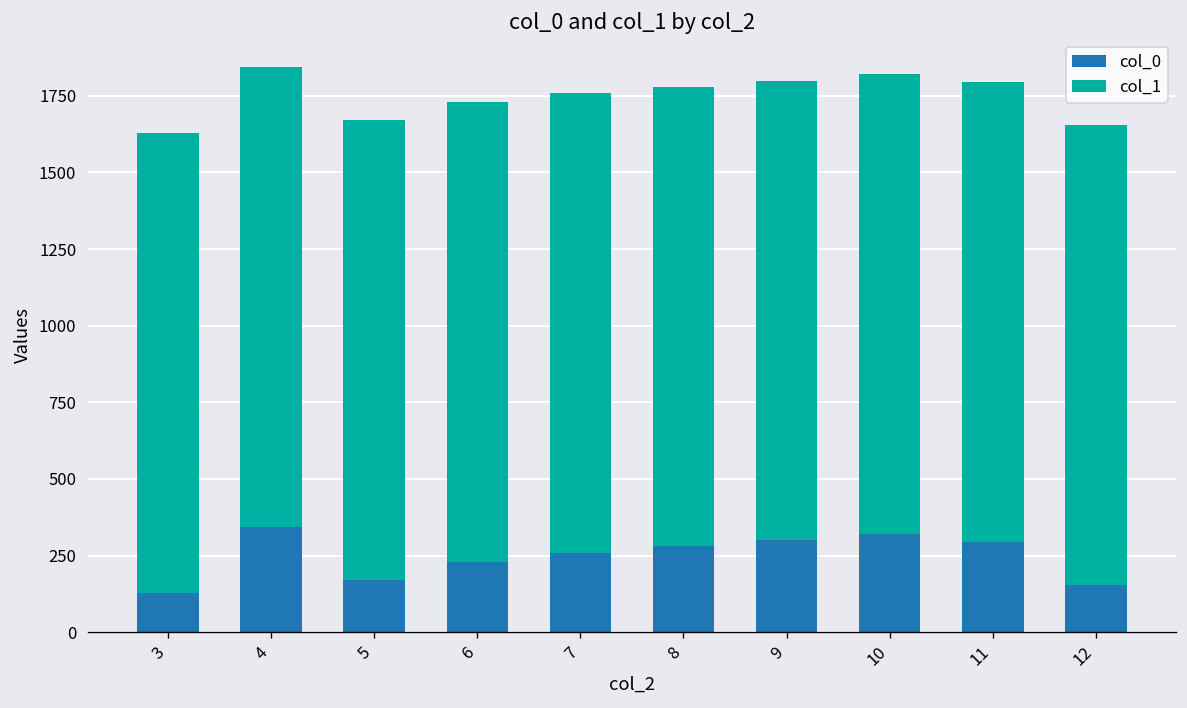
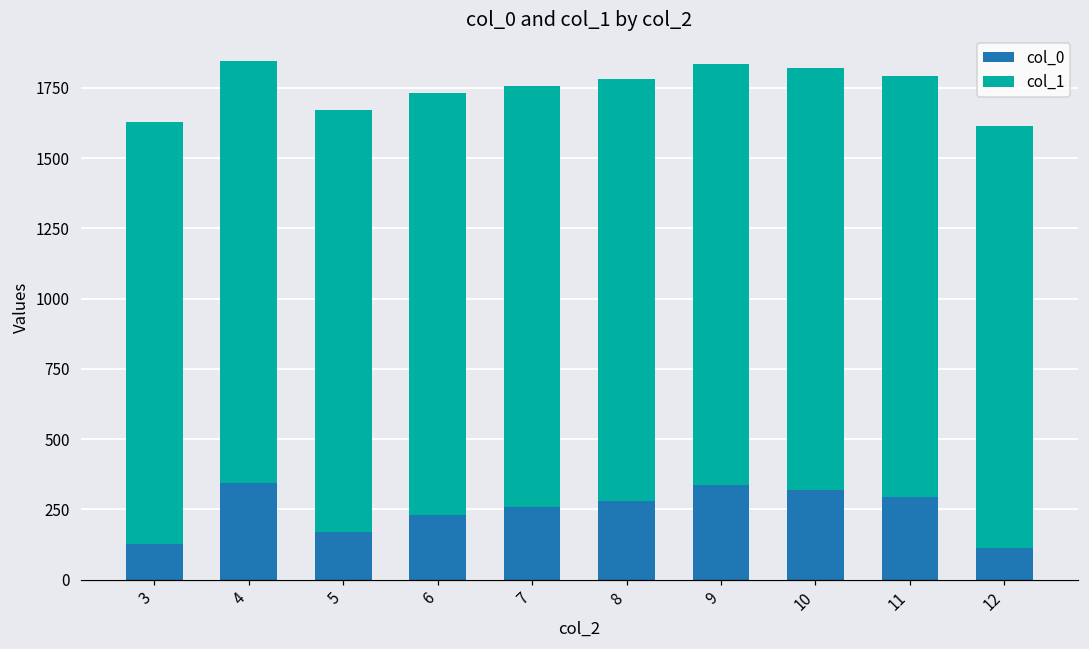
  {
    "col_0": {
      "3": 130,
      "4": 340,
      "5": 170,
      "6": 230,
      "7": 260,
      "8": 280,
-     "9": 300,
+     "9": 340,
      "10": 320,
      "11": 290,
-     "12": 160
+     "12": 110
    },
    "col_1": {
      "3": 1500,
      "4": 1500,
      "5": 1500,
      "6": 1500,
      "7": 1500,
      "8": 1500,
      "9": 1500,
      "10": 1500,
      "11": 1500,
      "12": 1500
    }
  }
